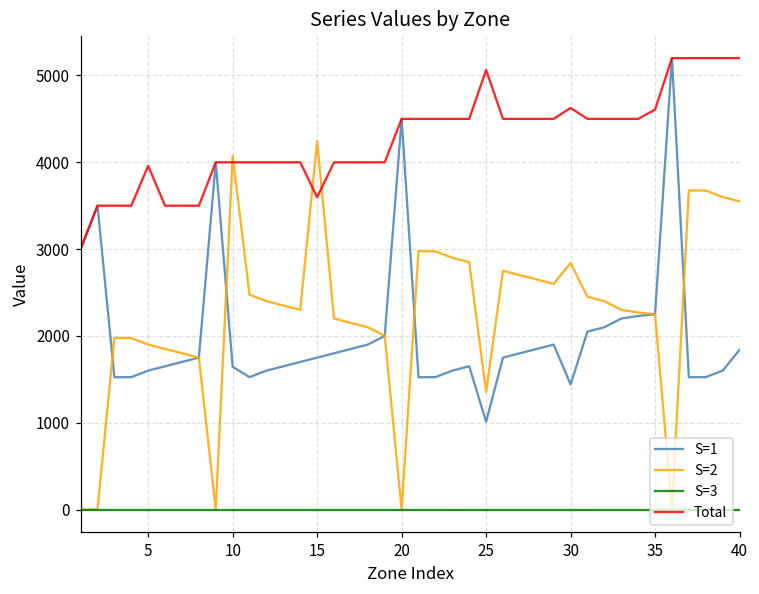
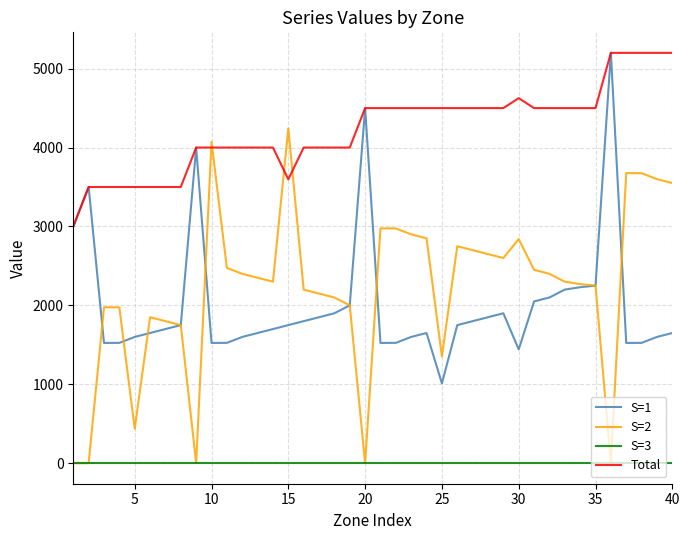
  {
    "S=1": {
      "5": 1600,
-     "10": 1600,
+     "10": 1500,
      "15": 1800,
      "25": 1000,
      "30": 1400,
-     "40": 1800
+     "40": 1700
    },
    "S=2": {
-     "5": 1900,
+     "5": 400,
      "10": 4100,
      "15": 4200,
      "25": 1400,
      "30": 2800,
      "40": 3600
    },
    "S=3": {
      "5": 0,
      "10": 0,
      "15": 0,
      "25": 0,
      "30": 0,
      "40": 0
    },
    "Total": {
-     "5": 4000,
+     "5": 3500,
      "10": 4000,
      "15": 3600,
-     "25": 5100,
+     "25": 4500,
      "30": 4600,
-     "35": 4600,
+     "35": 4500,
      "40": 5200
    }
  }
